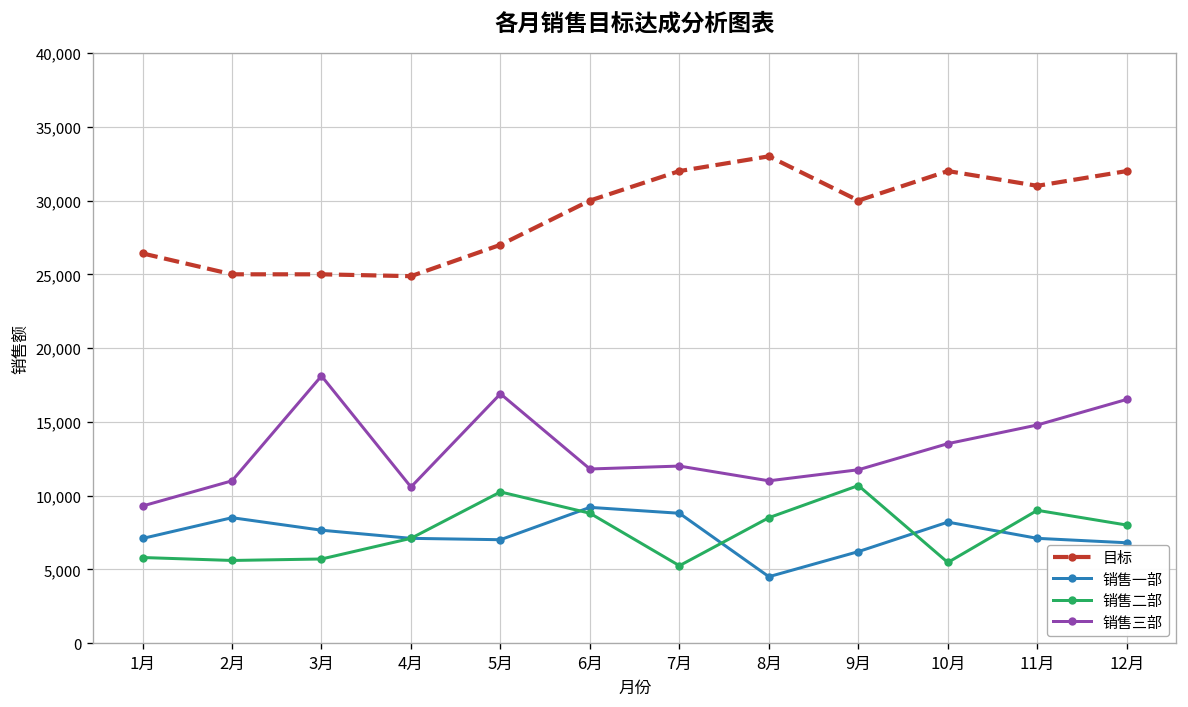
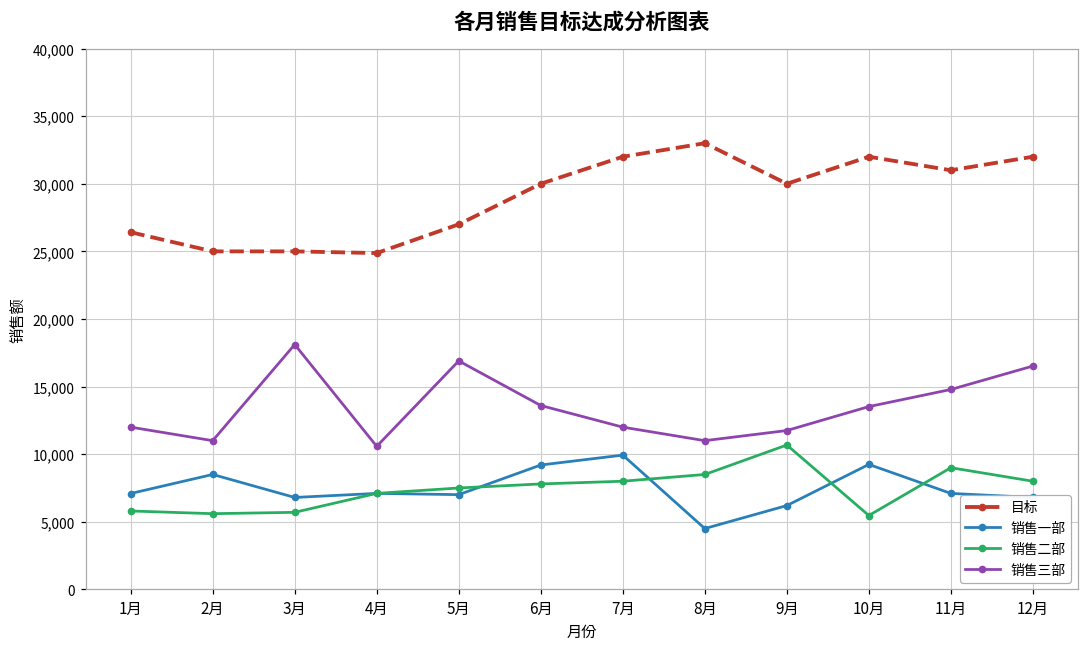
  {
    "目标": {
      "1月": "26,400",
      "2月": "25,000",
      "3月": "25,000",
      "4月": "24,900",
      "5月": "27,000",
      "6月": "30,000",
      "7月": "32,000",
      "8月": "33,000",
      "9月": "30,000",
      "10月": "32,000",
      "11月": "31,000",
      "12月": "32,000"
    },
    "销售一部": {
      "1月": "7,100",
      "2月": "8,500",
-     "3月": "7,700",
+     "3月": "6,800",
      "5月": "7,000",
      "6月": "9,200",
-     "7月": "8,800",
+     "7月": "9,900",
      "8月": "4,500",
      "9月": "6,200",
-     "10月": "8,200",
+     "10月": "9,200",
      "11月": "7,100"
    },
    "销售二部": {
      "1月": "5,800",
      "2月": "5,600",
      "3月": "5,700",
-     "5月": "10,200",
-     "6月": "8,800",
-     "7月": "5,200",
+     "5月": "7,500",
+     "6月": "7,800",
+     "7月": "8,000",
      "8月": "8,500",
      "9月": "10,700",
      "10月": "5,500",
      "11月": "9,000",
      "12月": "8,000"
    },
    "销售三部": {
-     "1月": "9,300",
+     "1月": "12,000",
      "2月": "11,000",
      "3月": "18,100",
      "4月": "10,600",
      "5月": "16,900",
-     "6月": "11,800",
+     "6月": "13,600",
      "7月": "12,000",
      "8月": "11,000",
      "9月": "11,800",
      "10月": "13,500",
      "11月": "14,800",
      "12月": "16,500"
    }
  }
